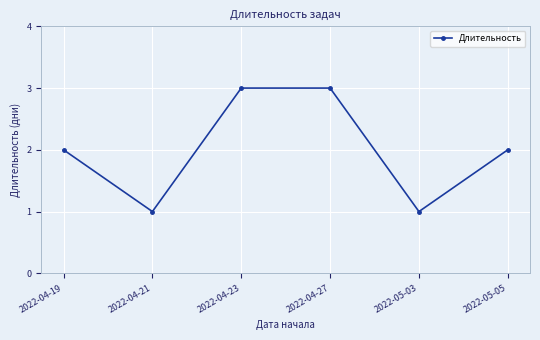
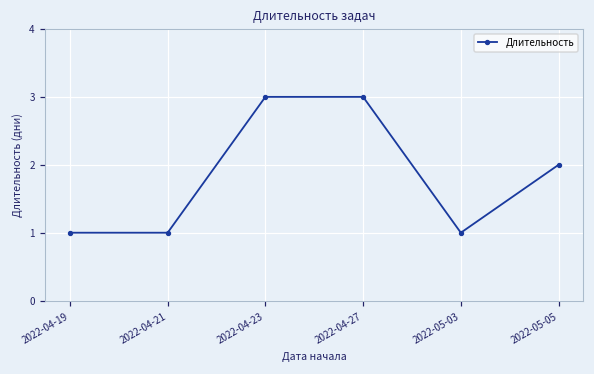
  {
-   "2022-04-19": 2,
+   "2022-04-19": 1,
    "2022-04-21": 1,
    "2022-04-23": 3,
    "2022-04-27": 3,
    "2022-05-03": 1,
    "2022-05-05": 2
  }
